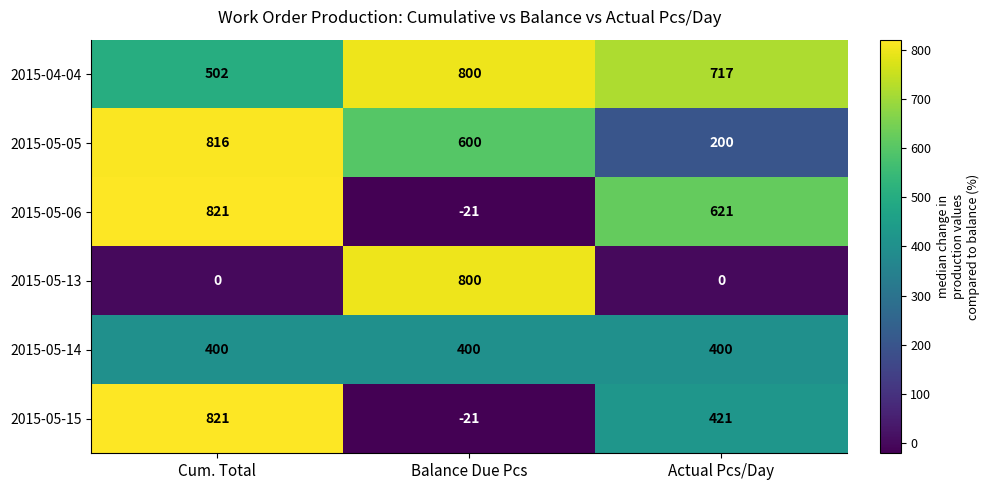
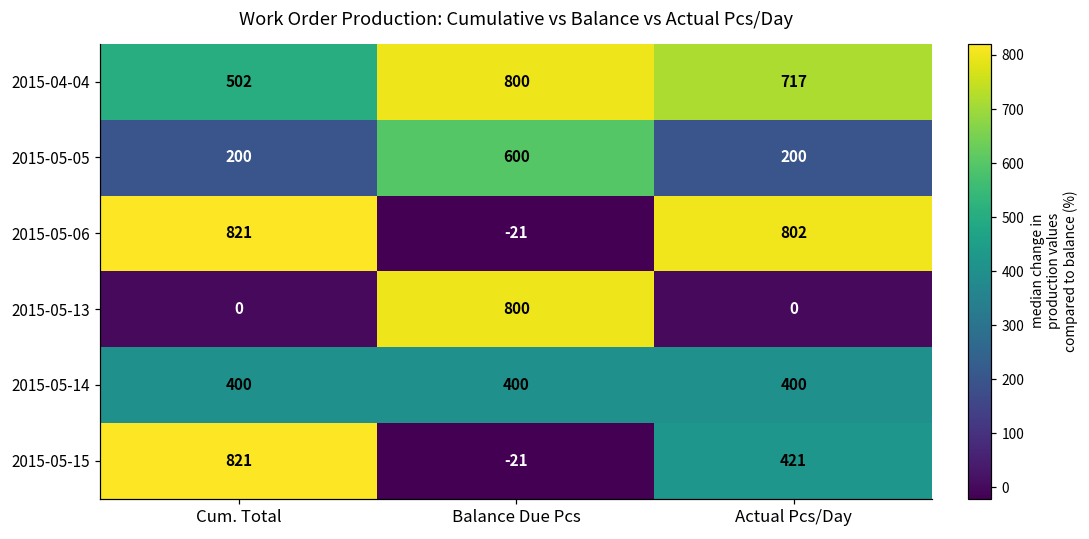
  {
    "2015-04-04": {
      "Cum. Total": 502,
      "Balance Due Pcs": 800,
      "Actual Pcs/Day": 717
    },
    "2015-05-05": {
-     "Cum. Total": 816,
+     "Cum. Total": 200,
      "Balance Due Pcs": 600,
      "Actual Pcs/Day": 200
    },
    "2015-05-06": {
      "Cum. Total": 821,
      "Balance Due Pcs": -21,
-     "Actual Pcs/Day": 621
+     "Actual Pcs/Day": 802
    },
    "2015-05-13": {
      "Cum. Total": 0,
      "Balance Due Pcs": 800,
      "Actual Pcs/Day": 0
    },
    "2015-05-14": {
      "Cum. Total": 400,
      "Balance Due Pcs": 400,
      "Actual Pcs/Day": 400
    },
    "2015-05-15": {
      "Cum. Total": 821,
      "Balance Due Pcs": -21,
      "Actual Pcs/Day": 421
    }
  }
